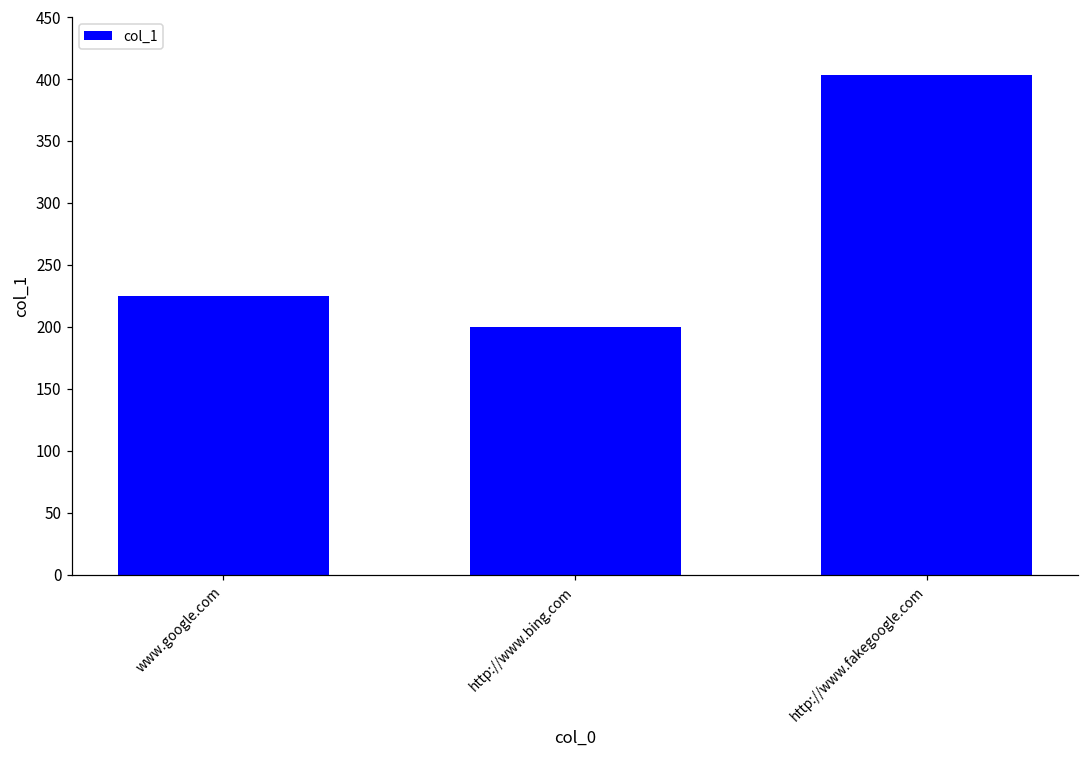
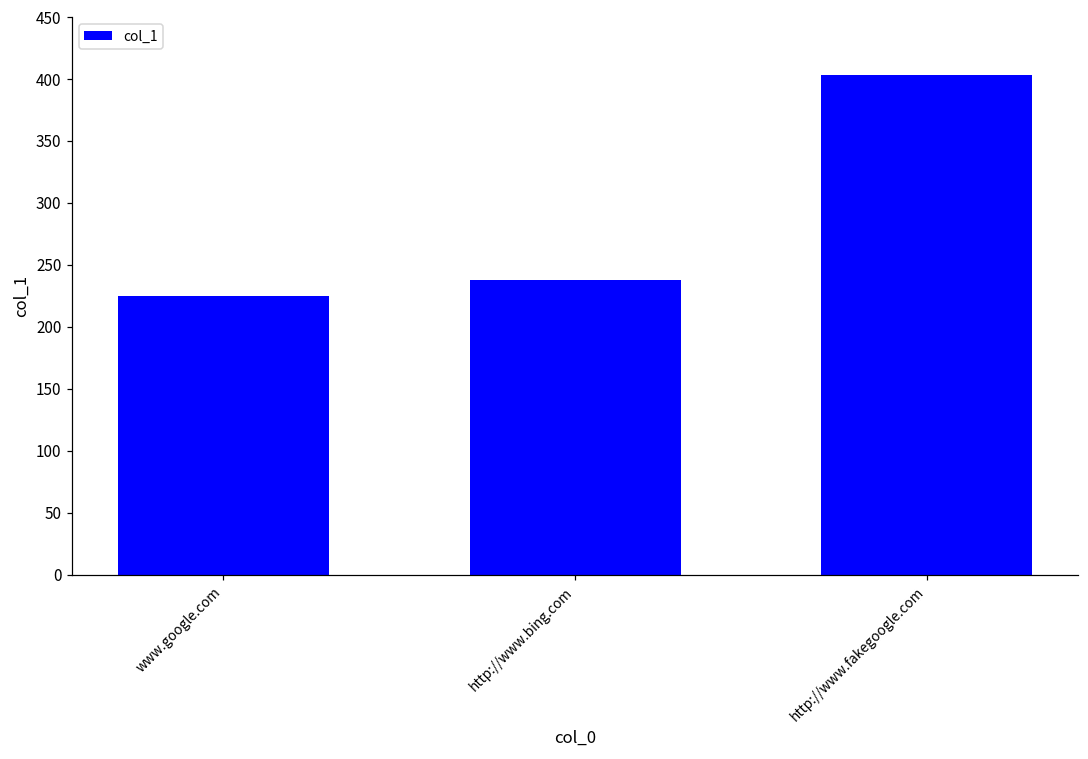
  {
    "www.google.com": 225,
-   "http://www.bing.com": 200,
+   "http://www.bing.com": 238,
    "http://www.fakegoogle.com": 403
  }
